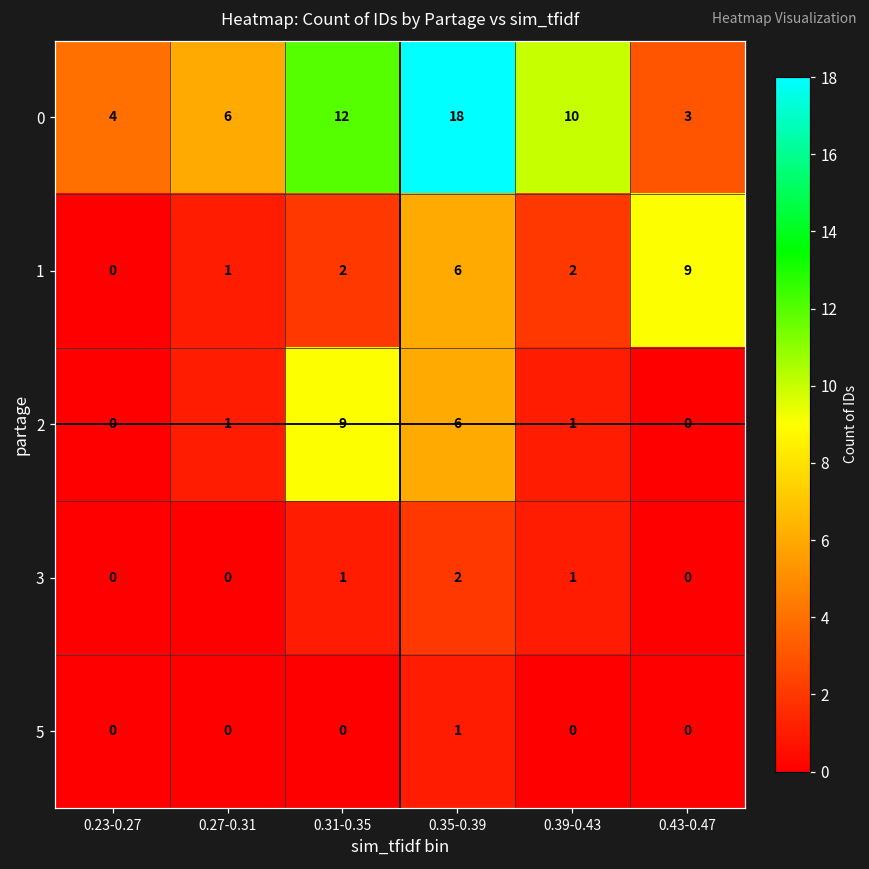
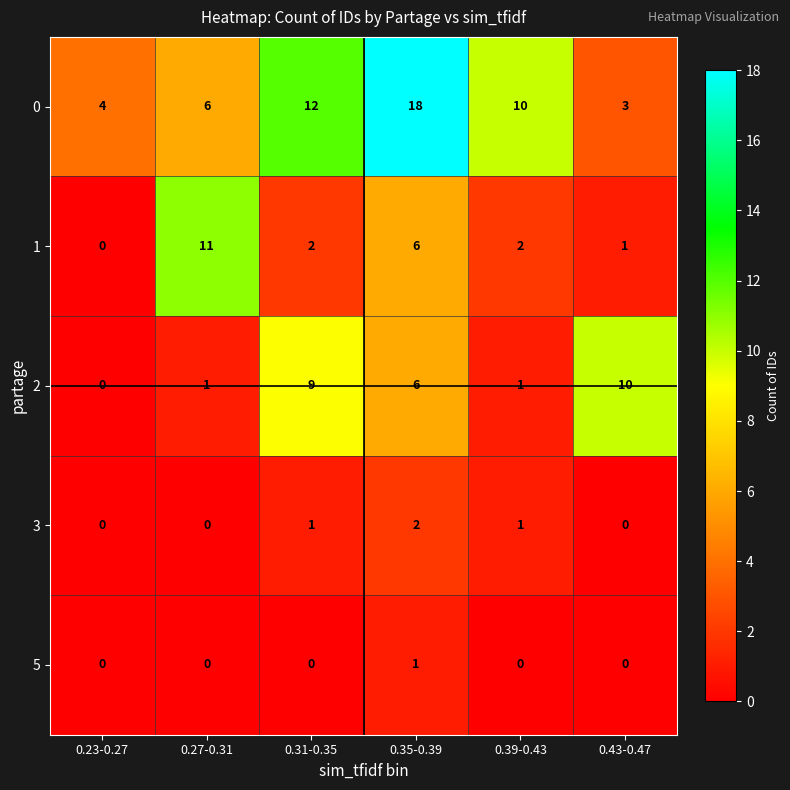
  {
    "0": {
      "0.23-0.27": 4,
      "0.27-0.31": 6,
      "0.31-0.35": 12,
      "0.35-0.39": 18,
      "0.39-0.43": 10,
      "0.43-0.47": 3
    },
    "1": {
      "0.23-0.27": 0,
-     "0.27-0.31": 1,
+     "0.27-0.31": 11,
      "0.31-0.35": 2,
      "0.35-0.39": 6,
      "0.39-0.43": 2,
-     "0.43-0.47": 9
+     "0.43-0.47": 1
    },
    "2": {
      "0.23-0.27": 0,
      "0.27-0.31": 1,
      "0.31-0.35": 9,
      "0.35-0.39": 6,
      "0.39-0.43": 1,
-     "0.43-0.47": 0
+     "0.43-0.47": 10
    },
    "3": {
      "0.23-0.27": 0,
      "0.27-0.31": 0,
      "0.31-0.35": 1,
      "0.35-0.39": 2,
      "0.39-0.43": 1,
      "0.43-0.47": 0
    },
    "5": {
      "0.23-0.27": 0,
      "0.27-0.31": 0,
      "0.31-0.35": 0,
      "0.35-0.39": 1,
      "0.39-0.43": 0,
      "0.43-0.47": 0
    }
  }
